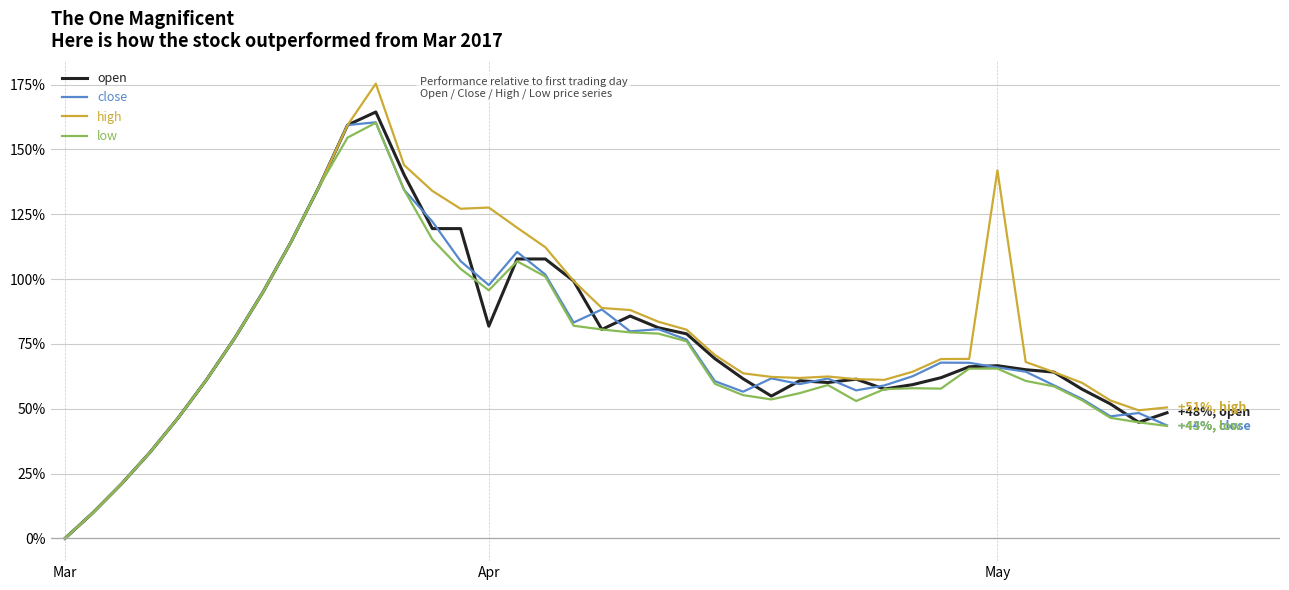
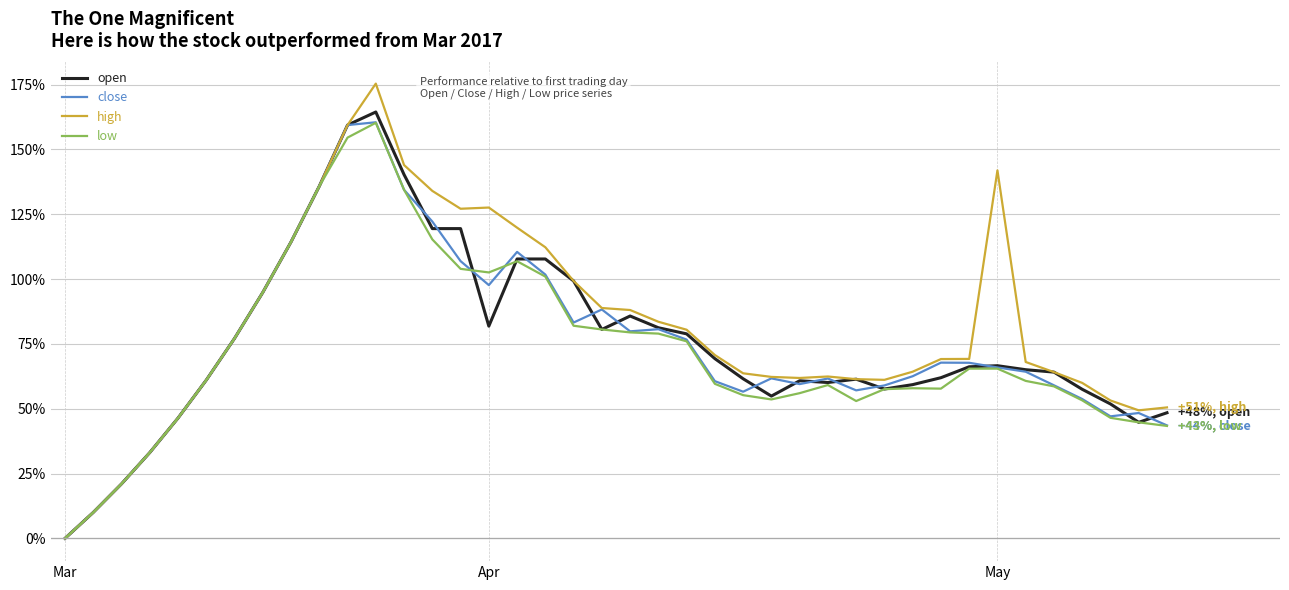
  {
    "open": {
      "Apr": "82%"
    },
    "close": {
      "Apr": "98%"
    },
    "high": {
      "Apr": "128%",
      "May": "142%"
    },
    "low": {
-     "Apr": "96%"
+     "Apr": "103%"
    }
  }
